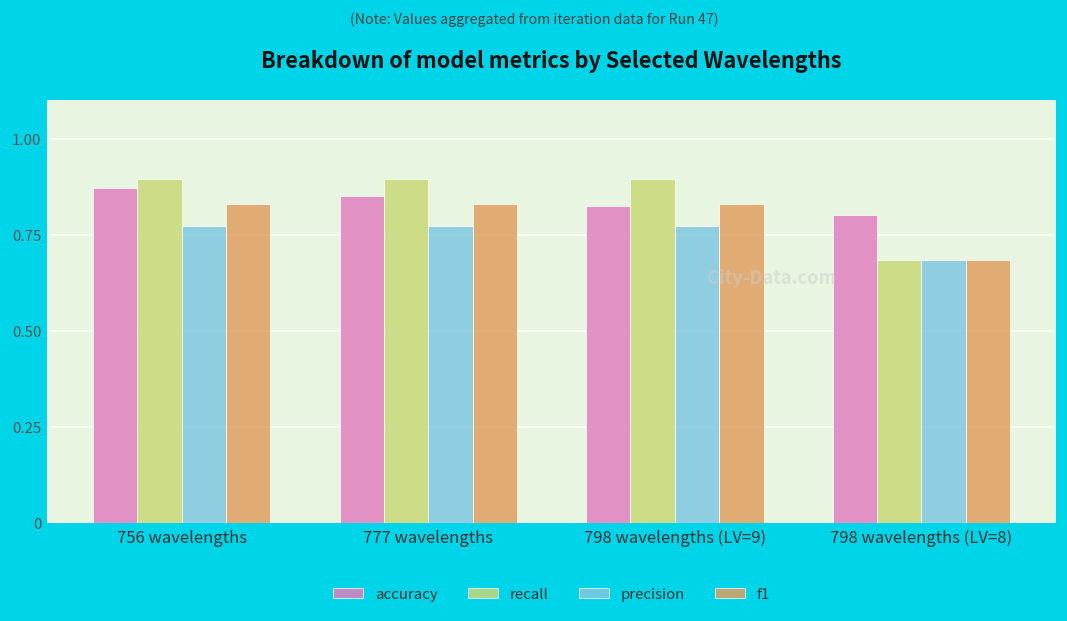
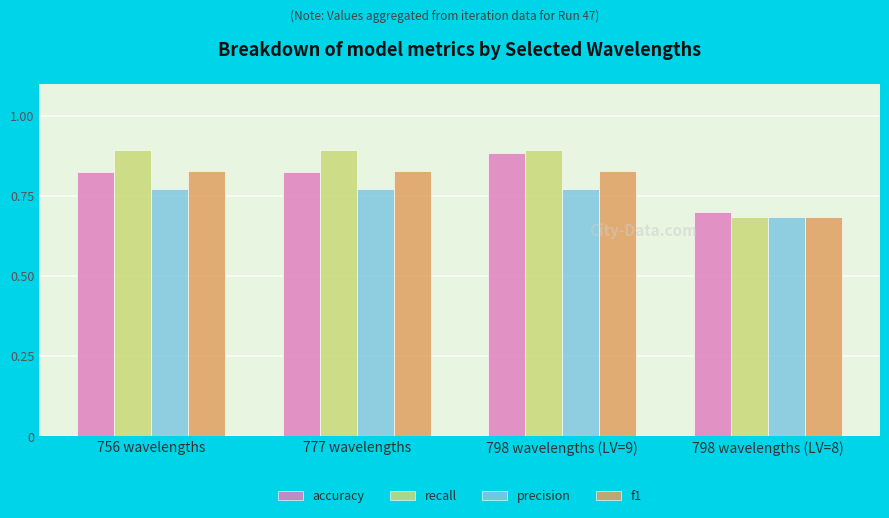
  {
    "accuracy": {
-     "756 wavelengths": 0.87,
-     "777 wavelengths": 0.85,
-     "798 wavelengths (LV=9)": 0.83,
-     "798 wavelengths (LV=8)": 0.8
+     "756 wavelengths": 0.83,
+     "777 wavelengths": 0.83,
+     "798 wavelengths (LV=9)": 0.88,
+     "798 wavelengths (LV=8)": 0.7
    },
    "recall": {
      "756 wavelengths": 0.89,
      "777 wavelengths": 0.89,
      "798 wavelengths (LV=9)": 0.89,
      "798 wavelengths (LV=8)": 0.68
    },
    "precision": {
      "756 wavelengths": 0.77,
      "777 wavelengths": 0.77,
      "798 wavelengths (LV=9)": 0.77,
      "798 wavelengths (LV=8)": 0.68
    },
    "f1": {
      "756 wavelengths": 0.83,
      "777 wavelengths": 0.83,
      "798 wavelengths (LV=9)": 0.83,
      "798 wavelengths (LV=8)": 0.68
    }
  }
